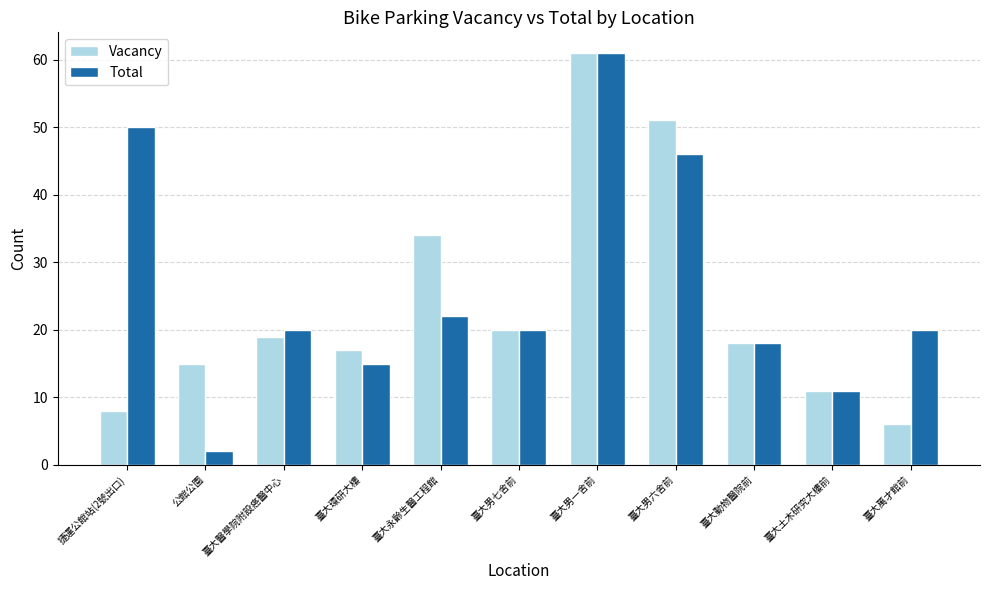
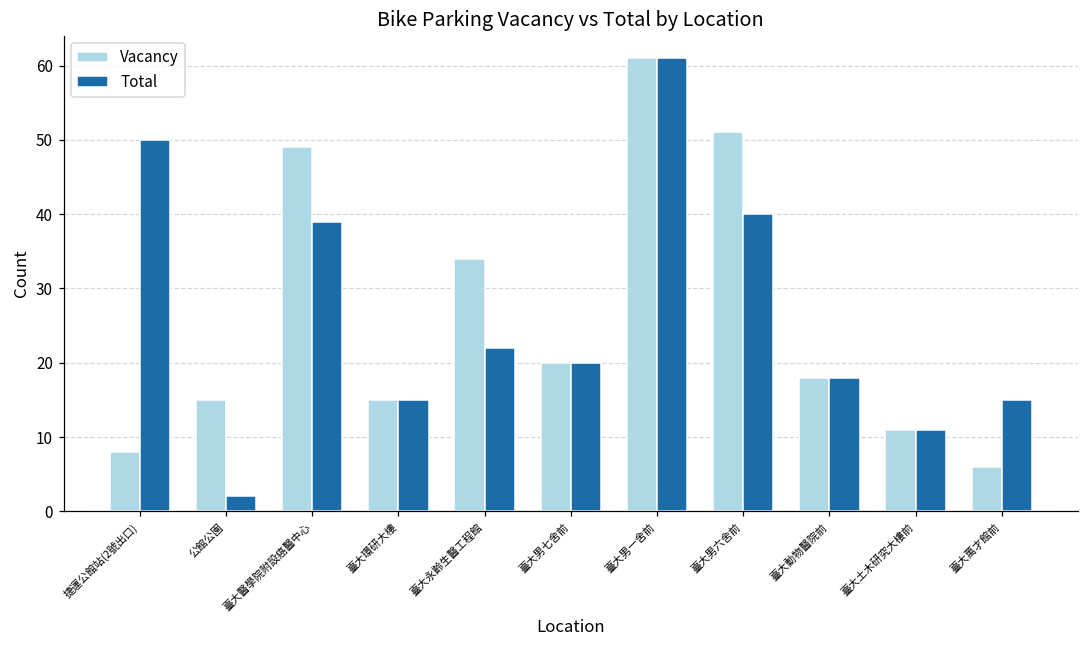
  {
    "Vacancy": {
      "捷運公館站(2號出口)": 8,
      "公館公園": 15,
-     "臺大醫學院附設癌醫中心": 19,
-     "臺大環研大樓": 17,
+     "臺大醫學院附設癌醫中心": 49,
+     "臺大環研大樓": 15,
      "臺大永齡生醫工程館": 34,
      "臺大男七舍前": 20,
      "臺大男一舍前": 61,
      "臺大男六舍前": 51,
      "臺大動物醫院前": 18,
      "臺大土木研究大樓前": 11,
      "臺大萬才館前": 6
    },
    "Total": {
      "捷運公館站(2號出口)": 50,
      "公館公園": 2,
-     "臺大醫學院附設癌醫中心": 20,
+     "臺大醫學院附設癌醫中心": 39,
      "臺大環研大樓": 15,
      "臺大永齡生醫工程館": 22,
      "臺大男七舍前": 20,
      "臺大男一舍前": 61,
-     "臺大男六舍前": 46,
+     "臺大男六舍前": 40,
      "臺大動物醫院前": 18,
      "臺大土木研究大樓前": 11,
-     "臺大萬才館前": 20
+     "臺大萬才館前": 15
    }
  }
